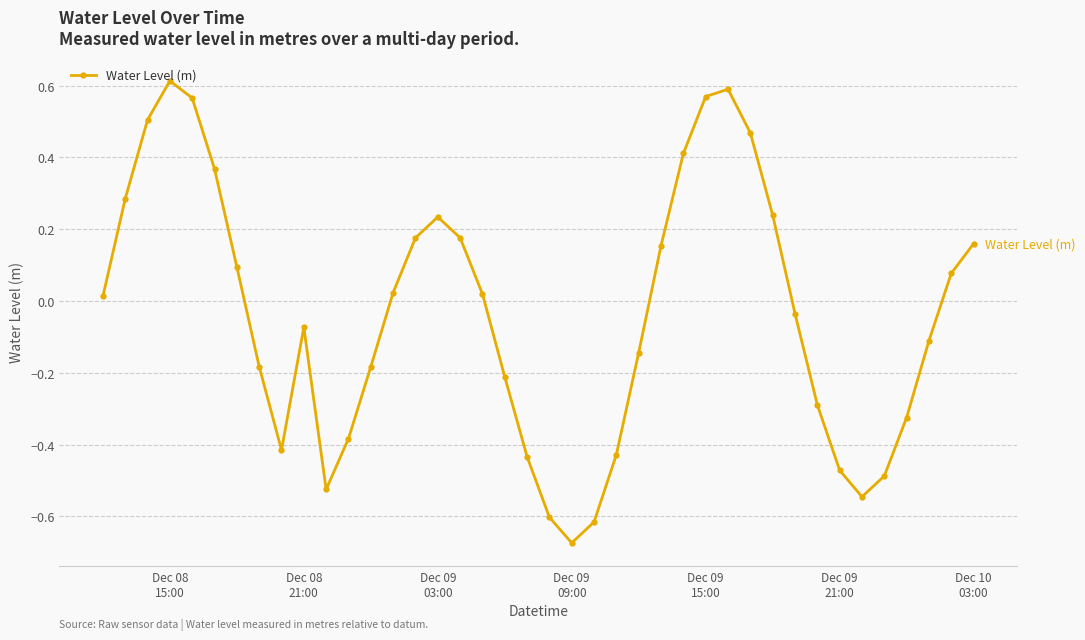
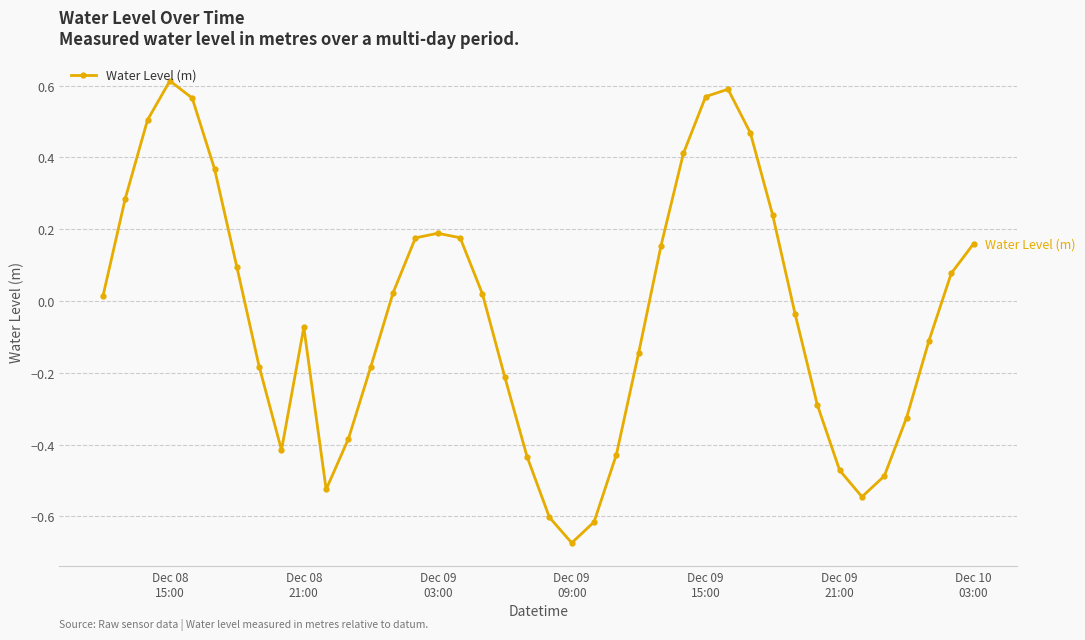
  {
    "Dec 08 15:00": 0.61,
    "Dec 08 21:00": -0.07,
-   "Dec 09 03:00": 0.23,
+   "Dec 09 03:00": 0.19,
    "Dec 09 09:00": -0.67,
    "Dec 09 15:00": 0.57,
    "Dec 09 21:00": -0.47,
    "Dec 10 03:00": 0.16
  }
